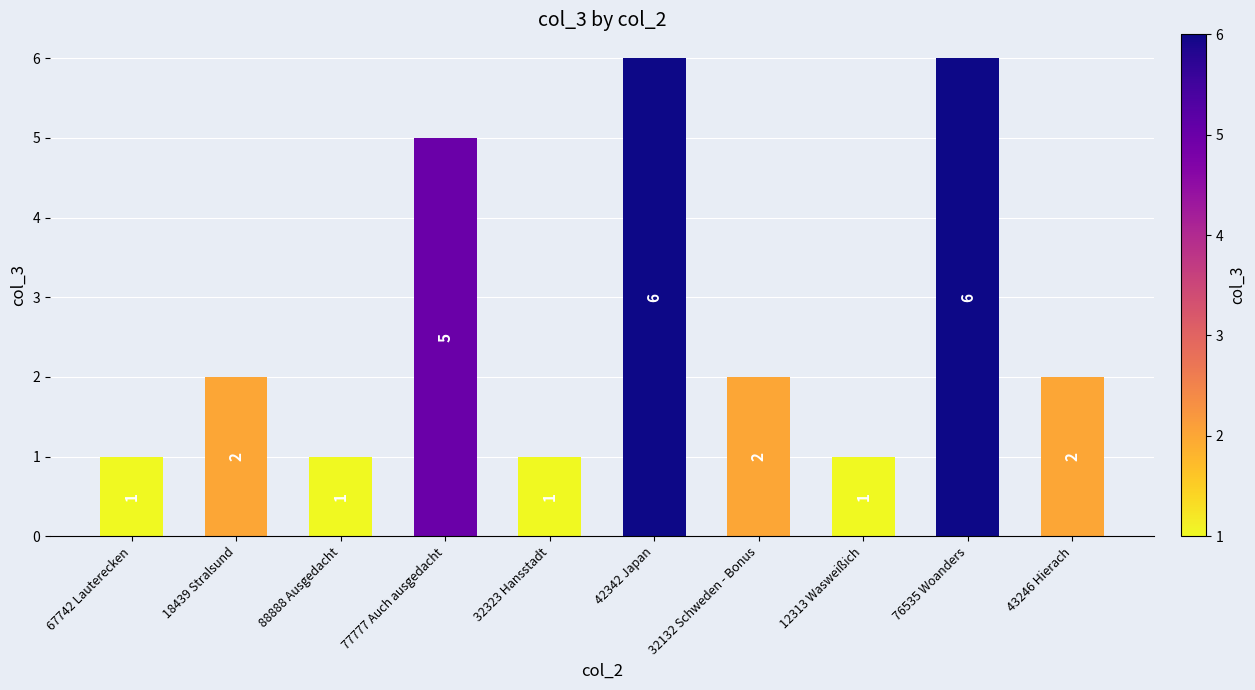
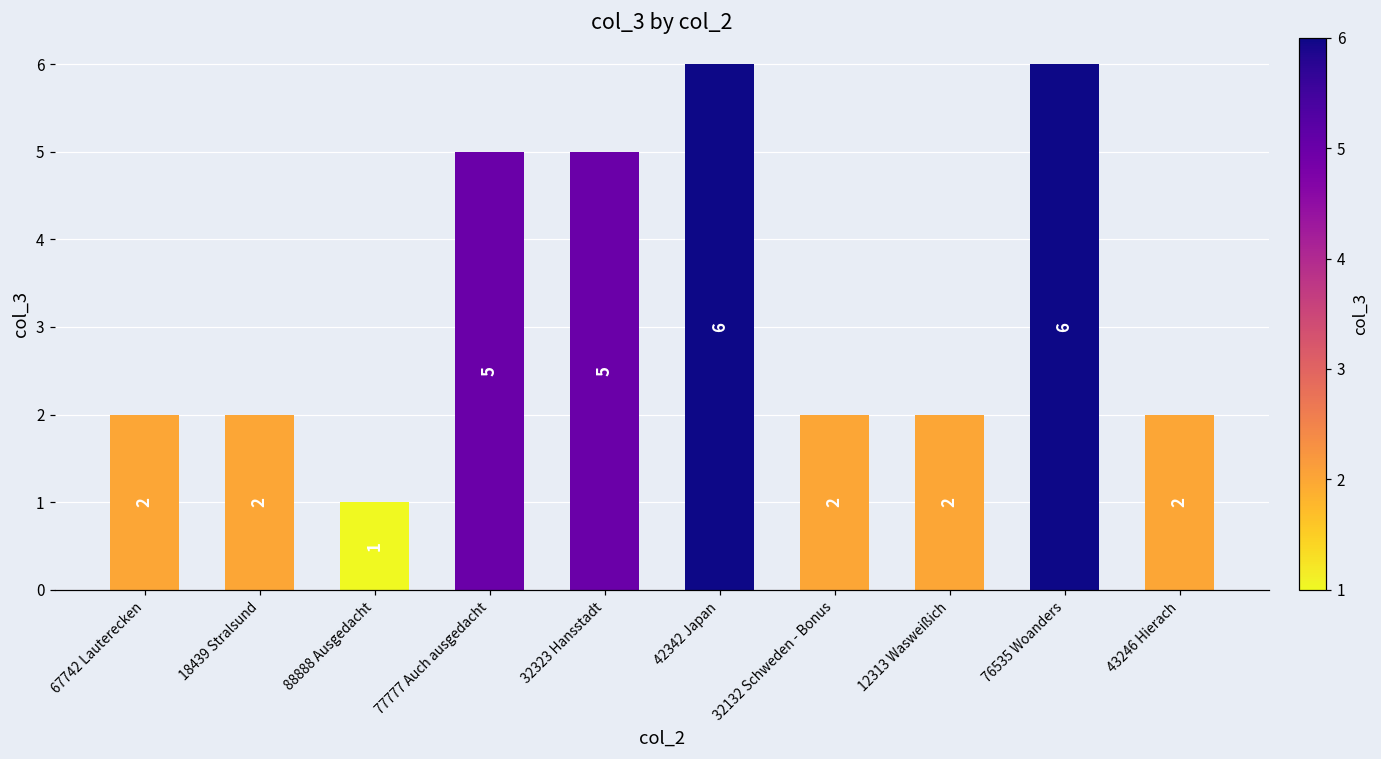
  {
-   "67742 Lauterecken": 1,
+   "67742 Lauterecken": 2,
    "18439 Stralsund": 2,
    "88888 Ausgedacht": 1,
    "77777 Auch ausgedacht": 5,
-   "32323 Hansstadt": 1,
+   "32323 Hansstadt": 5,
    "42342 Japan": 6,
    "32132 Schweden - Bonus": 2,
-   "12313 Wasweißich": 1,
+   "12313 Wasweißich": 2,
    "76535 Woanders": 6,
    "43246 Hierach": 2
  }
